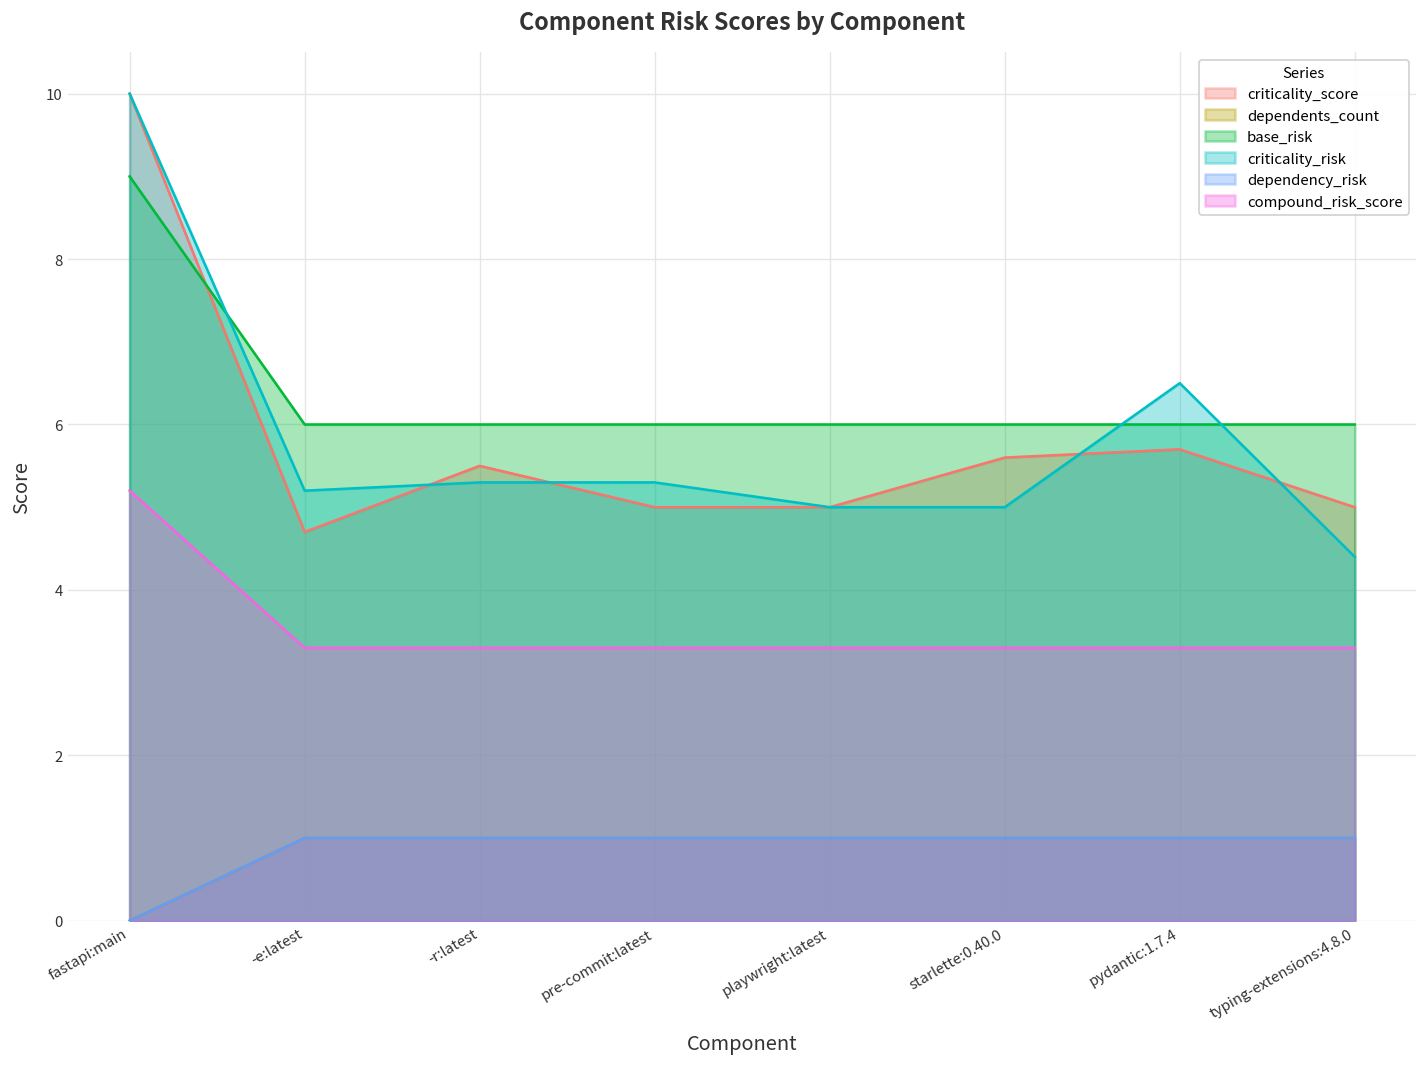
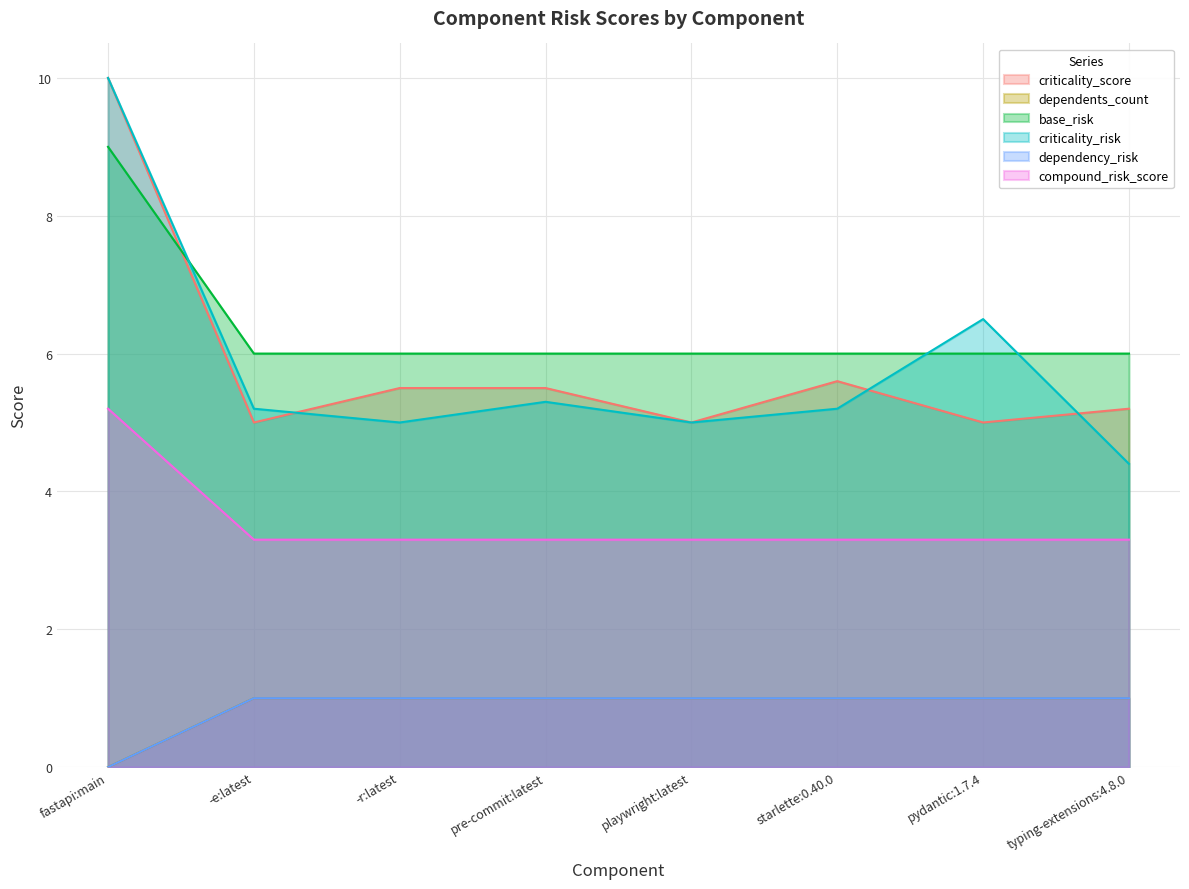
  {
    "criticality_score": {
-     "-e:latest": 4.7,
+     "-e:latest": 5.0,
      "-r:latest": 5.5,
-     "pre-commit:latest": 5.0,
+     "pre-commit:latest": 5.5,
      "starlette:0.40.0": 5.6,
-     "pydantic:1.7.4": 5.7,
-     "typing-extensions:4.8.0": 5.0
+     "pydantic:1.7.4": 5.0,
+     "typing-extensions:4.8.0": 5.2
    },
    "dependency_risk": {
      "fastapi:main": 0.0,
      "-e:latest": 1.0,
      "-r:latest": 1.0,
      "pre-commit:latest": 1.0,
      "playwright:latest": 1.0,
      "starlette:0.40.0": 1.0,
      "pydantic:1.7.4": 1.0,
      "typing-extensions:4.8.0": 1.0
    },
    "base_risk": {
      "fastapi:main": 9.0,
      "-e:latest": 6.0,
      "-r:latest": 6.0,
      "pre-commit:latest": 6.0,
      "playwright:latest": 6.0,
      "starlette:0.40.0": 6.0,
      "pydantic:1.7.4": 6.0,
      "typing-extensions:4.8.0": 6.0
    },
    "criticality_risk": {
      "-e:latest": 5.2,
-     "-r:latest": 5.3,
+     "-r:latest": 5.0,
      "pre-commit:latest": 5.3,
-     "starlette:0.40.0": 5.0,
+     "starlette:0.40.0": 5.2,
      "pydantic:1.7.4": 6.5,
      "typing-extensions:4.8.0": 4.4
    },
    "compound_risk_score": {
      "fastapi:main": 5.2,
      "-e:latest": 3.3,
      "-r:latest": 3.3,
      "pre-commit:latest": 3.3,
      "playwright:latest": 3.3,
      "starlette:0.40.0": 3.3,
      "pydantic:1.7.4": 3.3,
      "typing-extensions:4.8.0": 3.3
    }
  }
